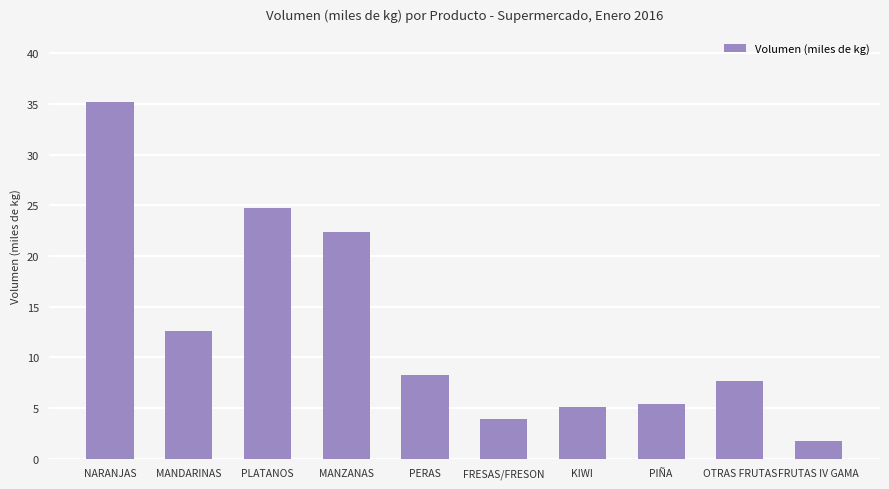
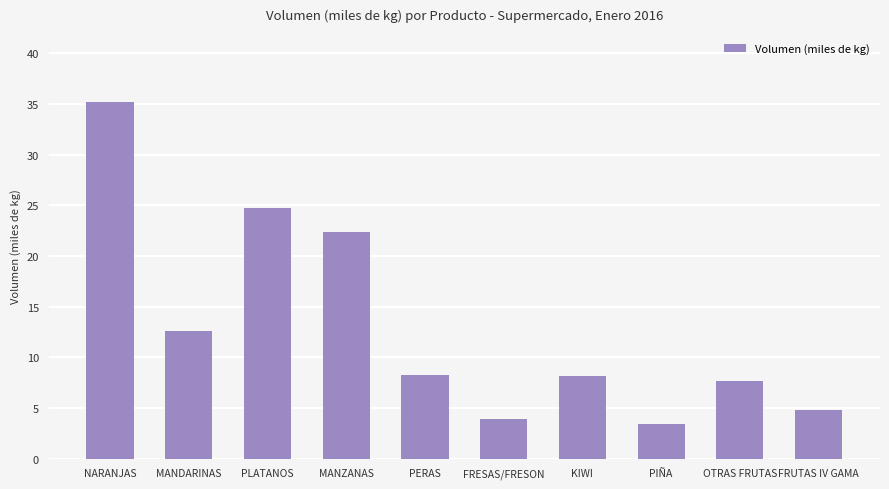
  {
    "NARANJAS": 35.2,
    "MANDARINAS": 12.6,
    "PLATANOS": 24.7,
    "MANZANAS": 22.4,
    "PERAS": 8.2,
    "FRESAS/FRESON": 3.9,
-   "KIWI": 5.1,
-   "PIÑA": 5.4,
+   "KIWI": 8.2,
+   "PIÑA": 3.5,
    "OTRAS FRUTAS": 7.6,
-   "FRUTAS IV GAMA": 1.7
+   "FRUTAS IV GAMA": 4.8
  }
